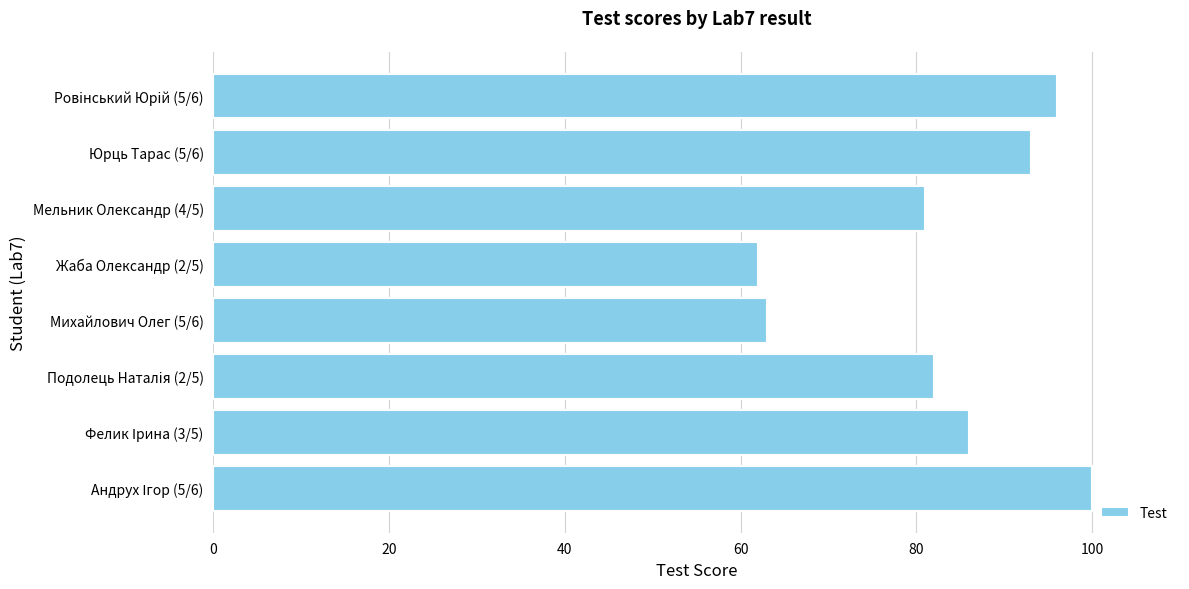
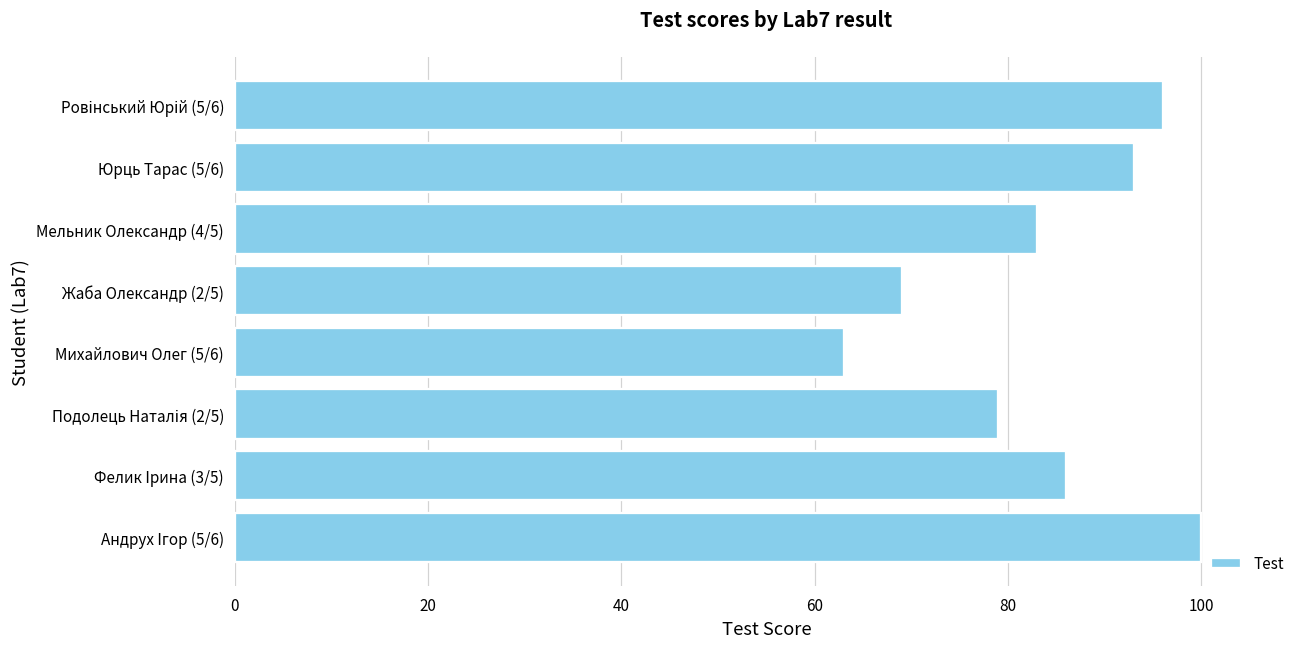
  {
    "Ровінський Юрій (5/6)": 96,
    "Юрць Тарас (5/6)": 93,
-   "Мельник Олександр (4/5)": 81,
-   "Жаба Олександр (2/5)": 62,
+   "Мельник Олександр (4/5)": 83,
+   "Жаба Олександр (2/5)": 69,
    "Михайлович Олег (5/6)": 63,
-   "Подолець Наталія (2/5)": 82,
+   "Подолець Наталія (2/5)": 79,
    "Фелик Ірина (3/5)": 86,
    "Андрух Ігор (5/6)": 100
  }
